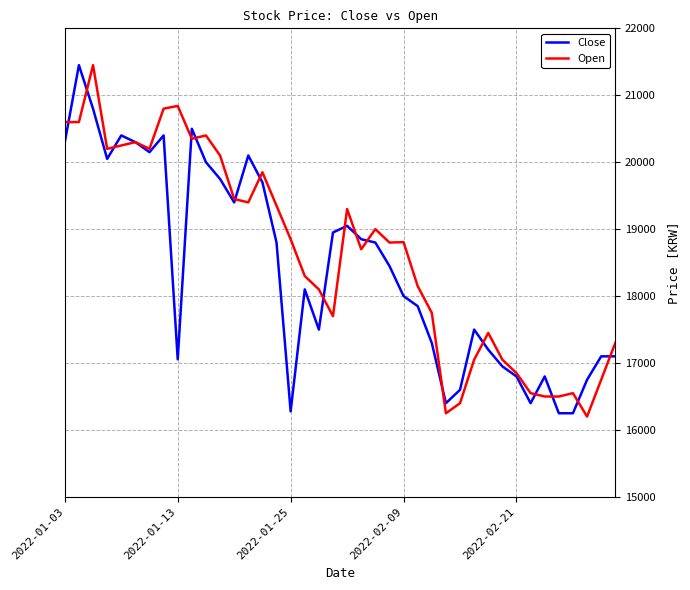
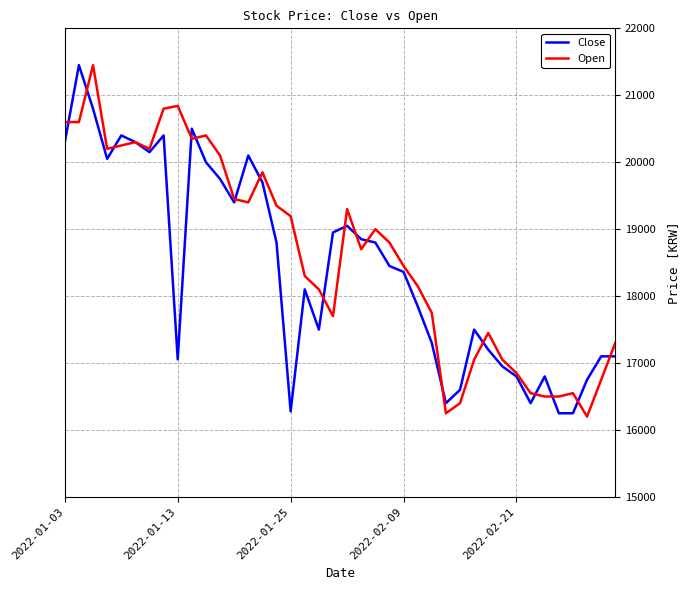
  {
    "Close": {
      "2022-01-03": 20300,
      "2022-01-13": 17100,
      "2022-01-25": 16300,
-     "2022-02-09": 18000,
+     "2022-02-09": 18400,
      "2022-02-21": 16800
    },
    "Open": {
      "2022-01-03": 20600,
      "2022-01-13": 20800,
-     "2022-01-25": 18900,
-     "2022-02-09": 18800,
+     "2022-01-25": 19200,
+     "2022-02-09": 18500,
      "2022-02-21": 16900
    }
  }
